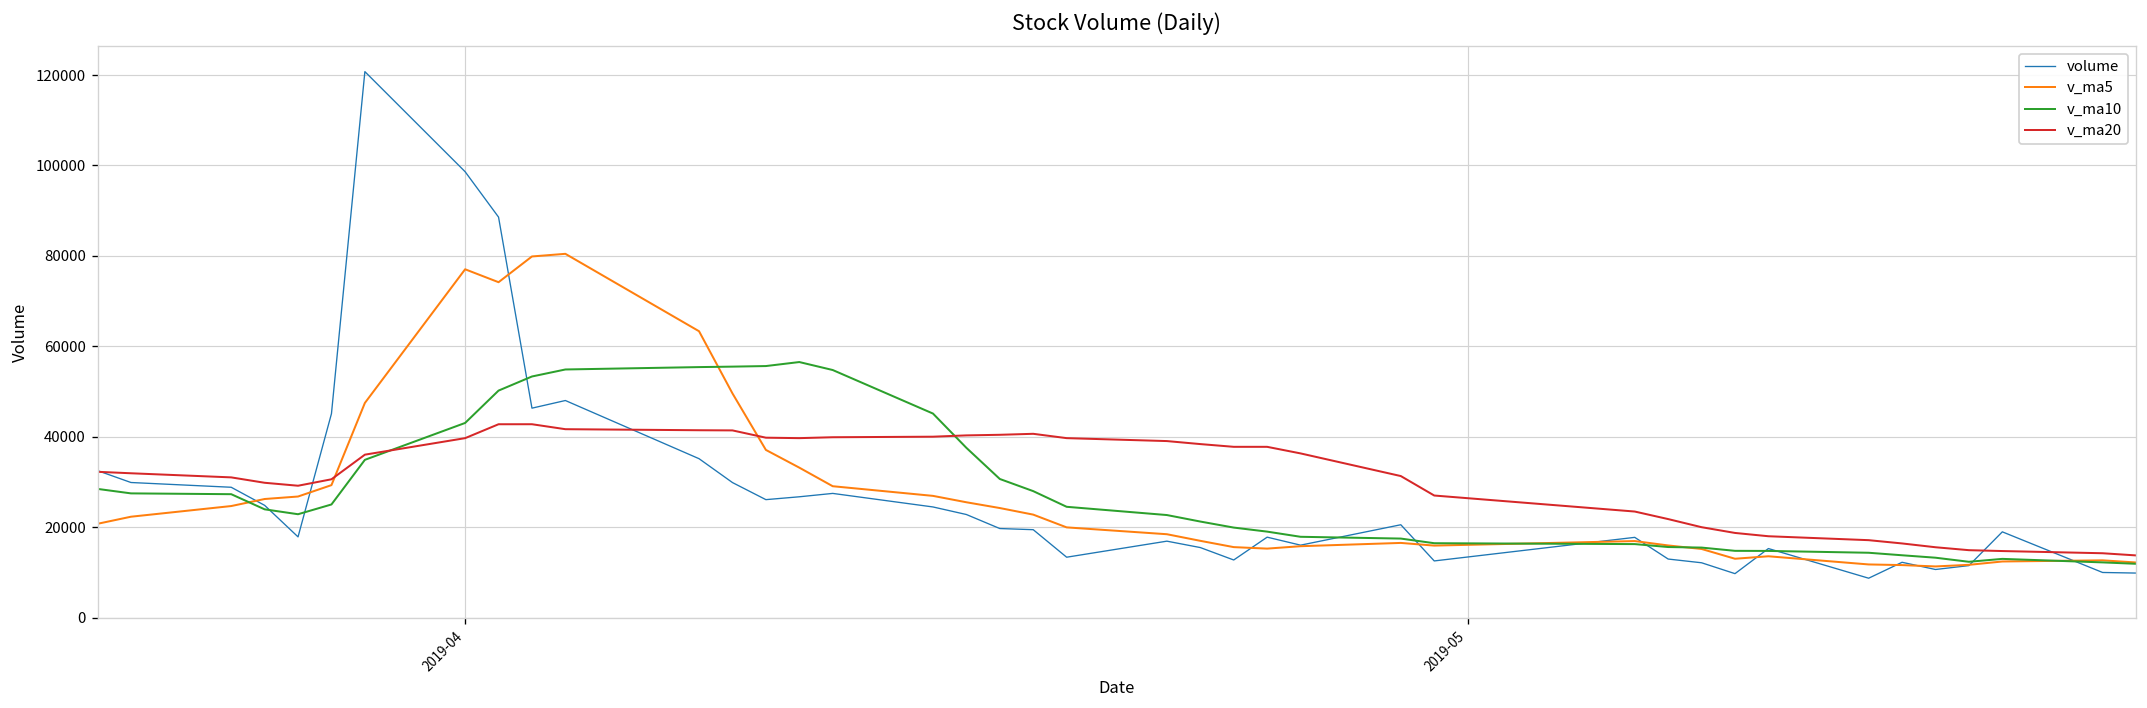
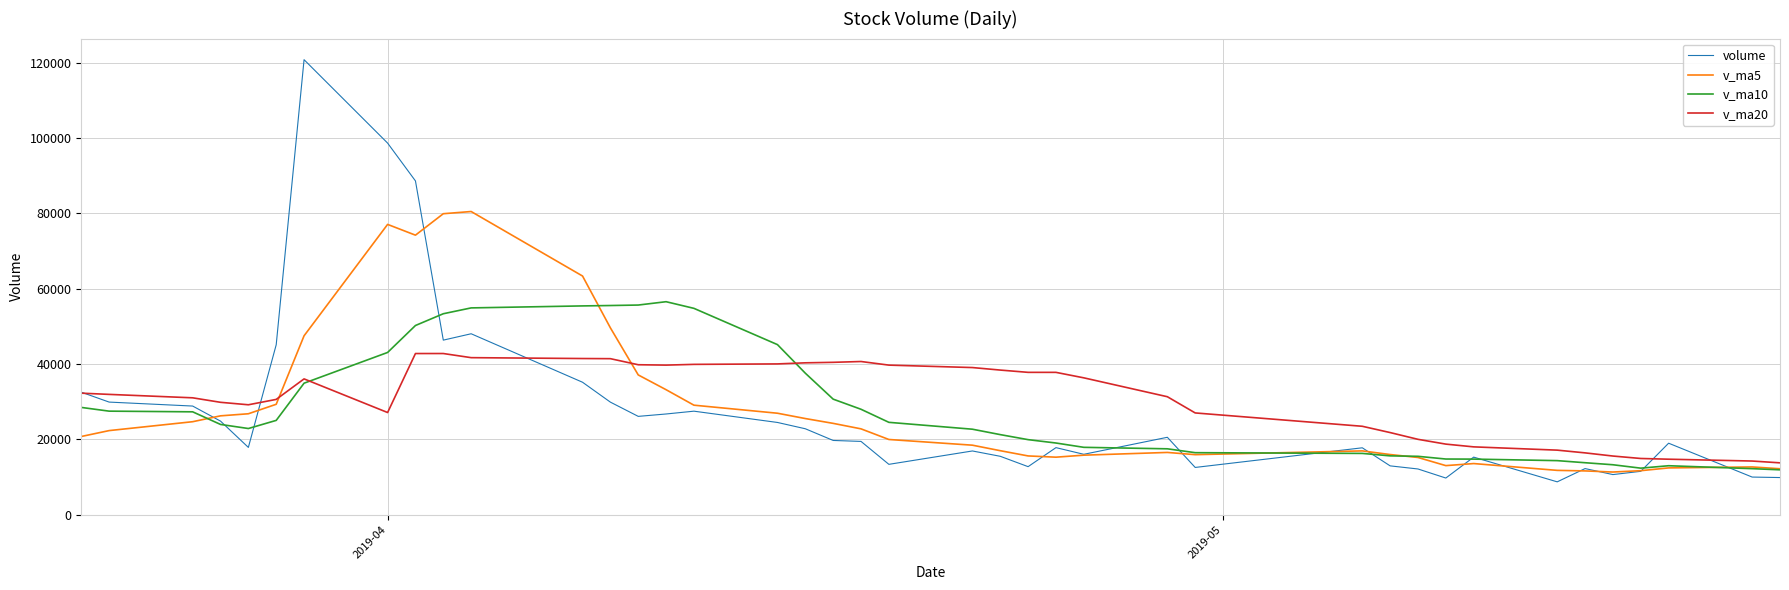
  {
    "volume": {
      "2019-04": 99000
    },
    "v_ma5": {
      "2019-04": 77000
    },
    "v_ma10": {
      "2019-04": 43000
    },
    "v_ma20": {
-     "2019-04": 40000
+     "2019-04": 27000
    }
  }
